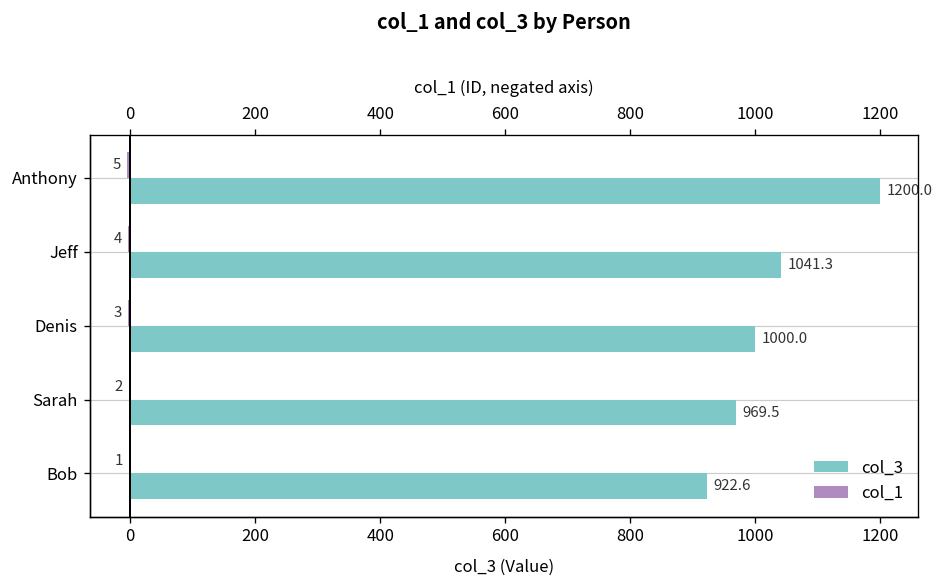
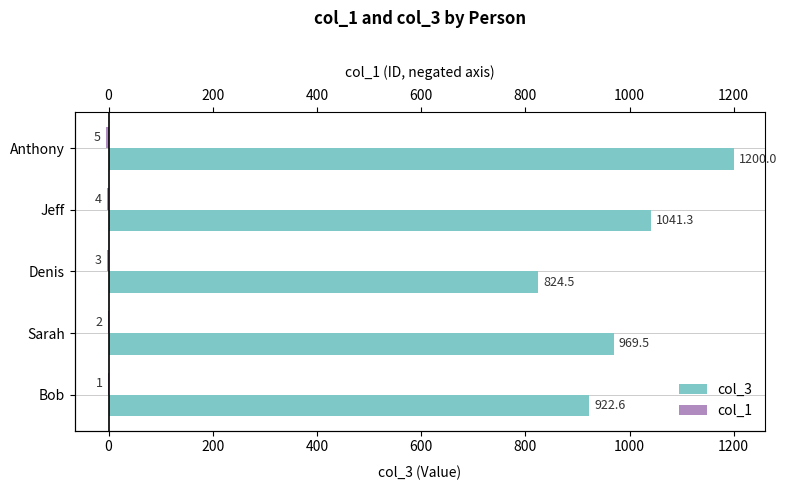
  {
    "col_3": {
      "Anthony": 1200.0,
      "Jeff": 1041.3,
-     "Denis": 1000.0,
+     "Denis": 824.5,
      "Sarah": 969.5,
      "Bob": 922.6
    }
  }
